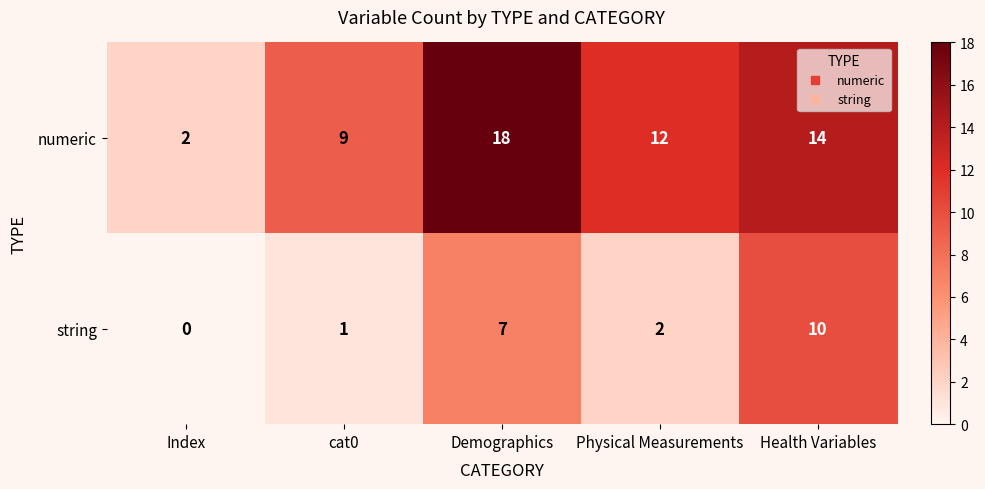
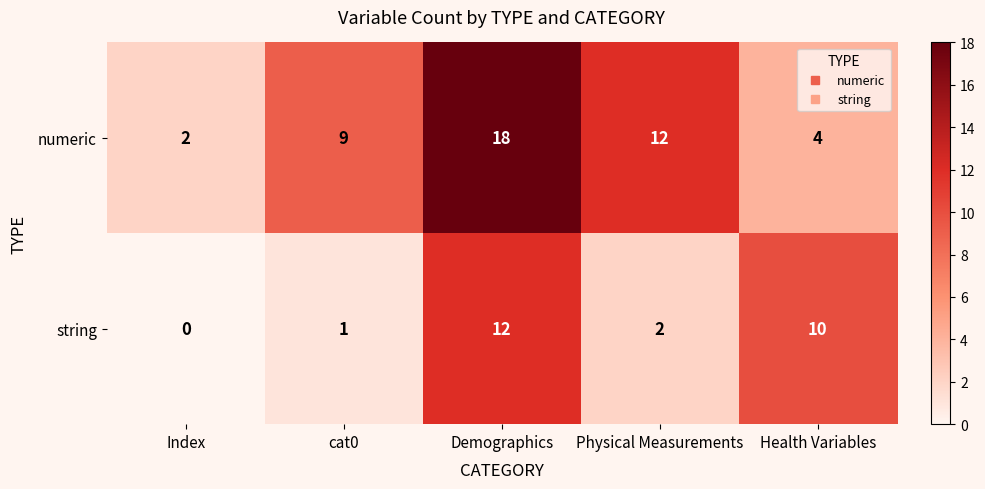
  {
    "numeric": {
      "Index": 2,
      "cat0": 9,
      "Demographics": 18,
      "Physical Measurements": 12,
-     "Health Variables": 14
+     "Health Variables": 4
    },
    "string": {
      "Index": 0,
      "cat0": 1,
-     "Demographics": 7,
+     "Demographics": 12,
      "Physical Measurements": 2,
      "Health Variables": 10
    }
  }
